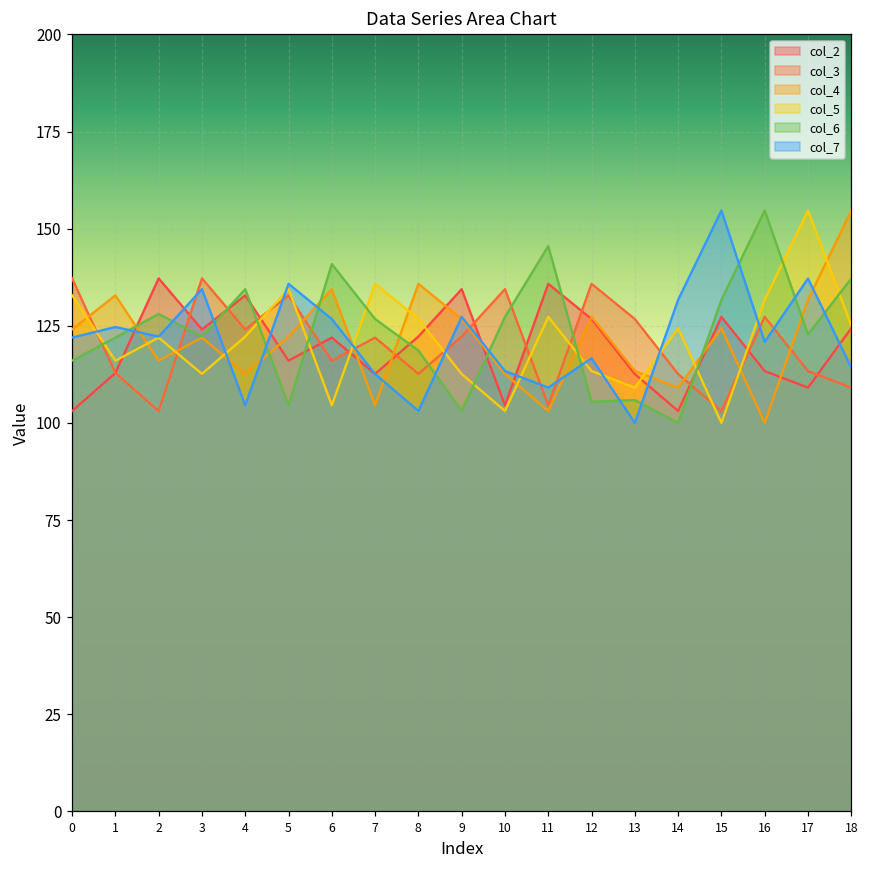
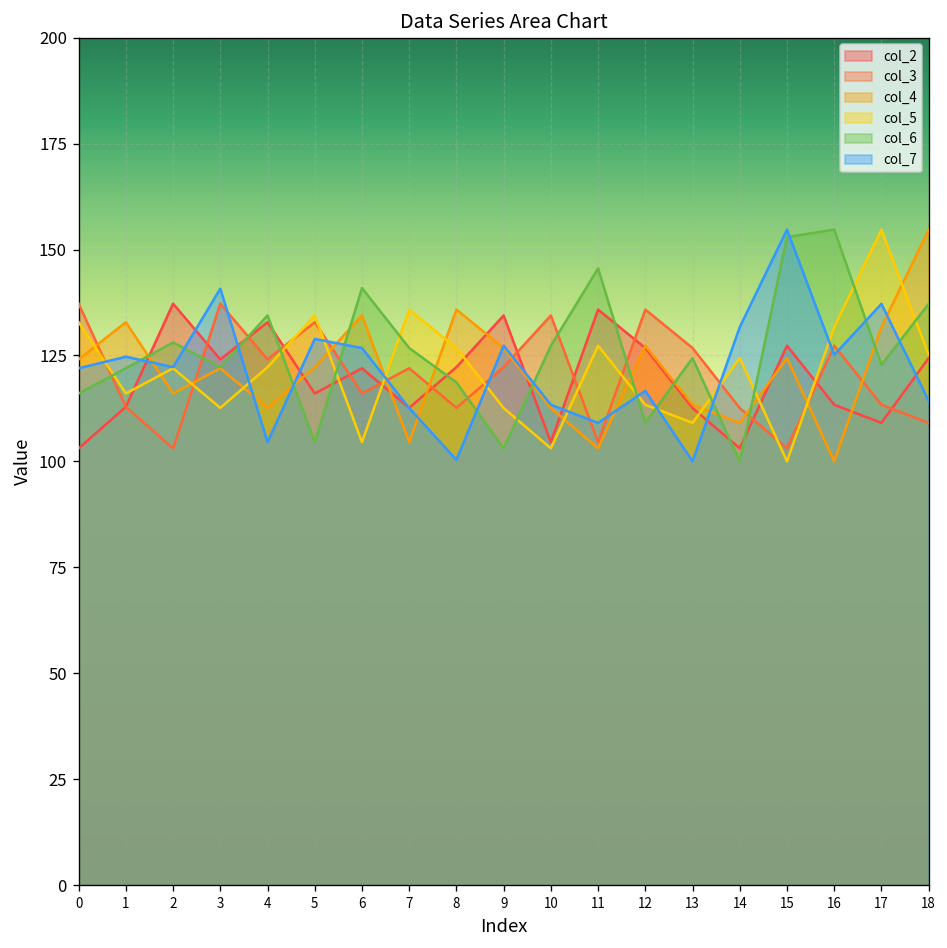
  {
    "col_6": {
      "0": 116,
      "1": 122,
      "2": 128,
      "4": 134,
      "5": 105,
      "6": 141,
      "7": 127,
      "8": 119,
      "9": 103,
      "10": 127,
      "11": 146,
-     "12": 105,
-     "13": 106,
+     "12": 109,
+     "13": 124,
      "14": 100,
-     "15": 132,
+     "15": 153,
      "16": 155,
      "17": 123,
      "18": 137
    },
    "col_7": {
      "0": 122,
      "1": 125,
-     "3": 134,
+     "3": 141,
      "4": 105,
-     "5": 136,
+     "5": 129,
      "6": 127,
-     "8": 103,
+     "8": 100,
      "10": 113,
      "11": 109,
      "12": 117,
      "13": 100,
      "14": 132,
      "15": 155,
-     "16": 121,
+     "16": 125,
      "17": 137,
      "18": 114
    }
  }
